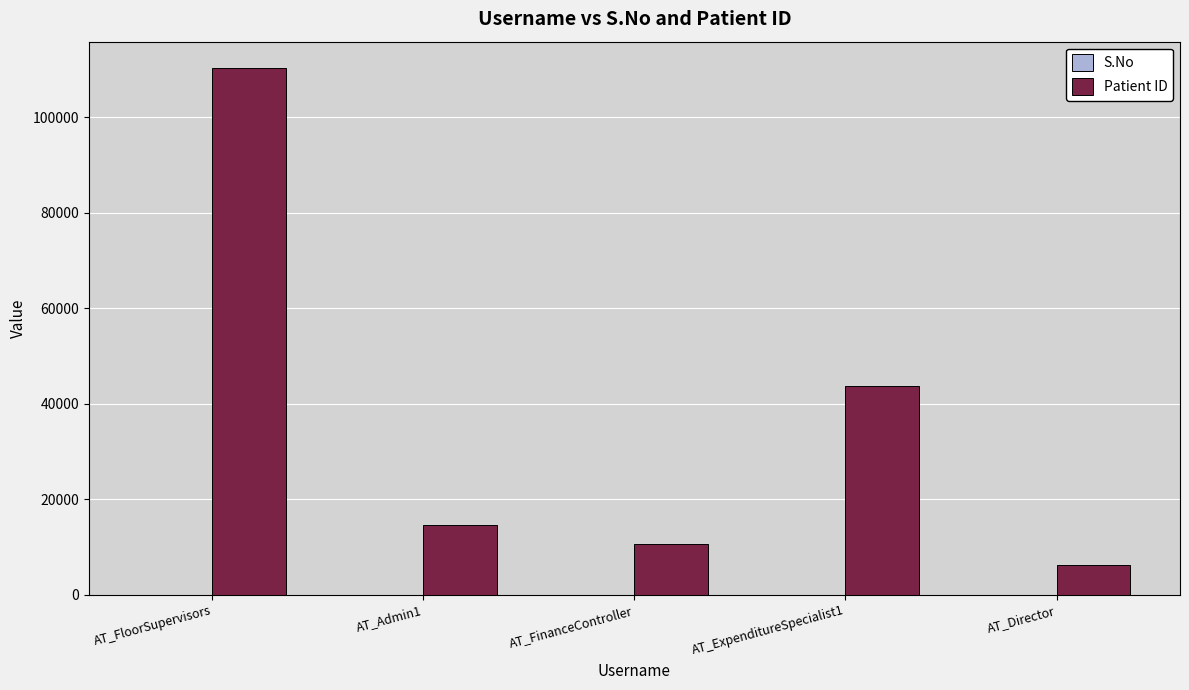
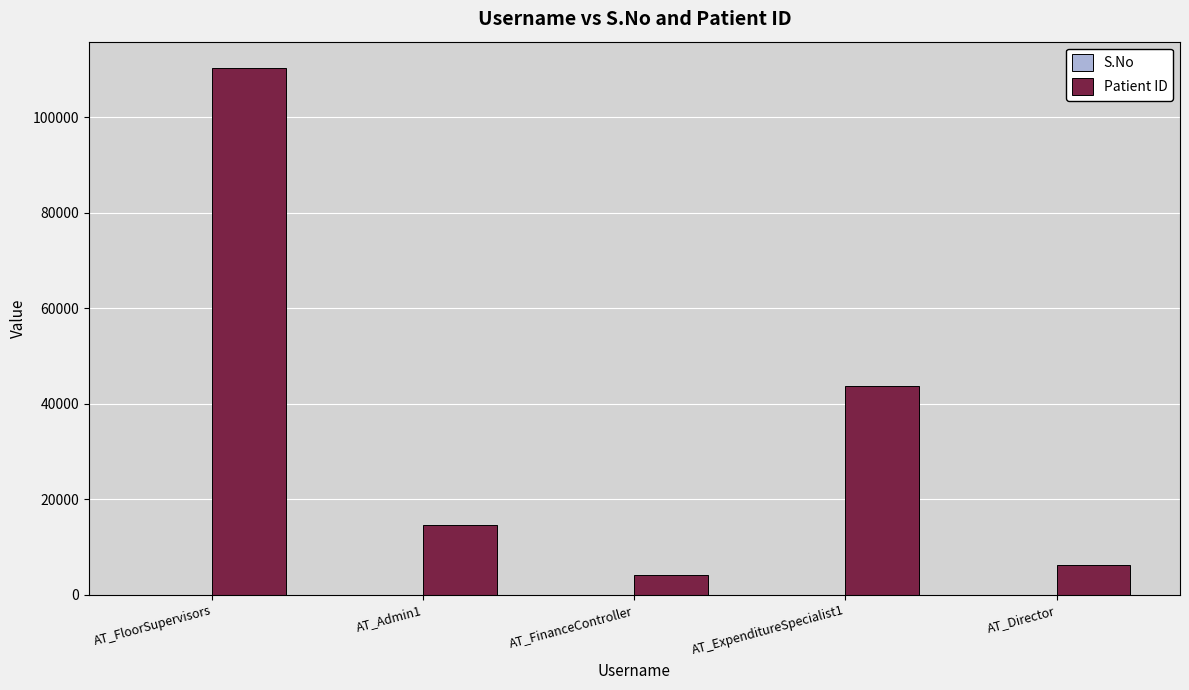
  {
    "Patient ID": {
      "AT_FloorSupervisors": 110000,
      "AT_Admin1": 15000,
-     "AT_FinanceController": 11000,
+     "AT_FinanceController": 4000,
      "AT_ExpenditureSpecialist1": 44000,
      "AT_Director": 6000
    }
  }
